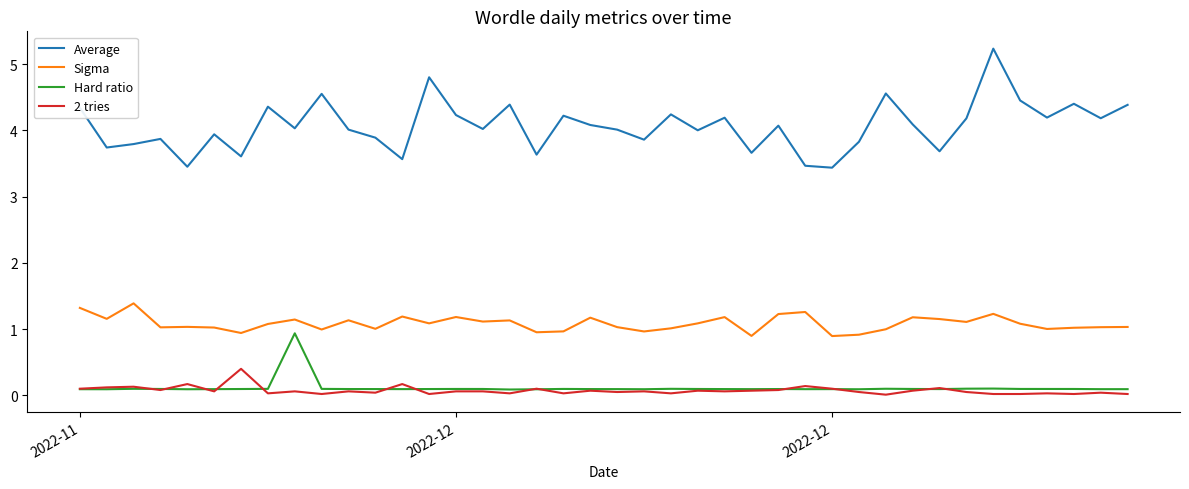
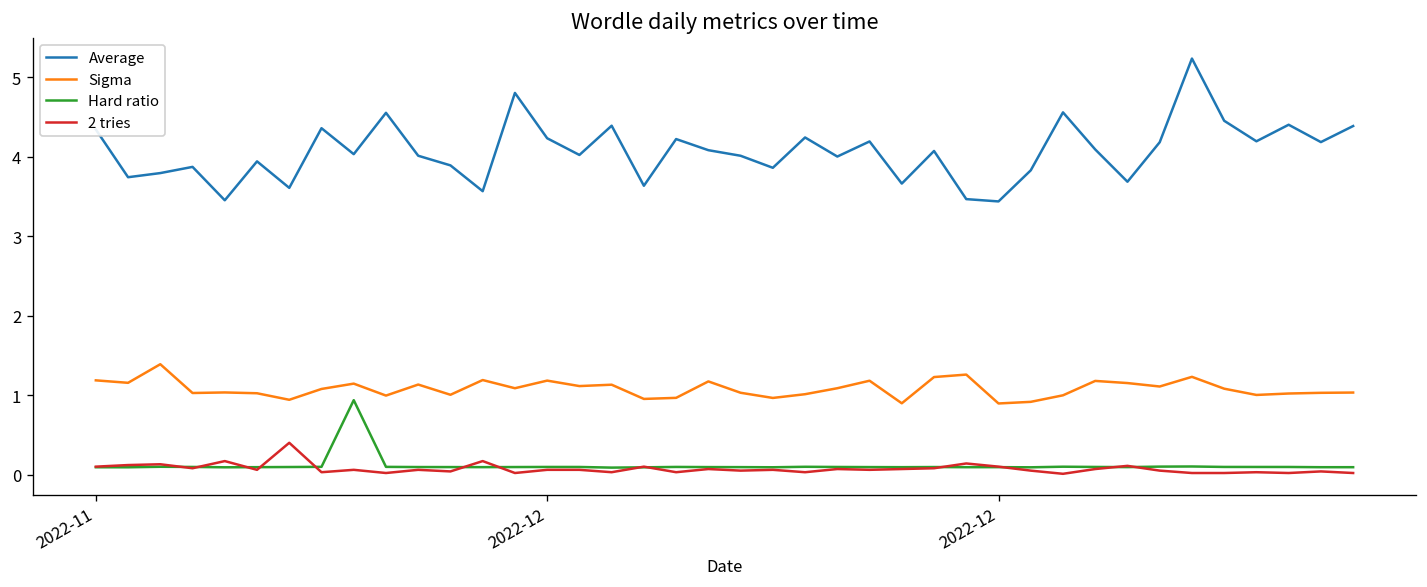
  {
    "Sigma": {
-     "2022-11": 1.3
+     "2022-11": 1.2
    }
  }
